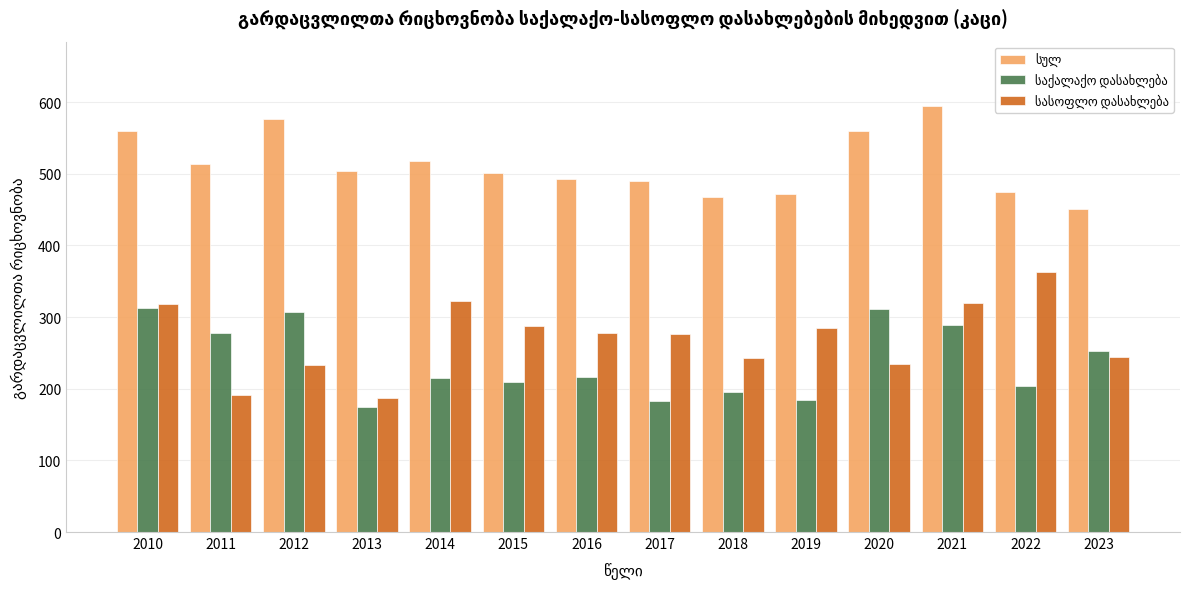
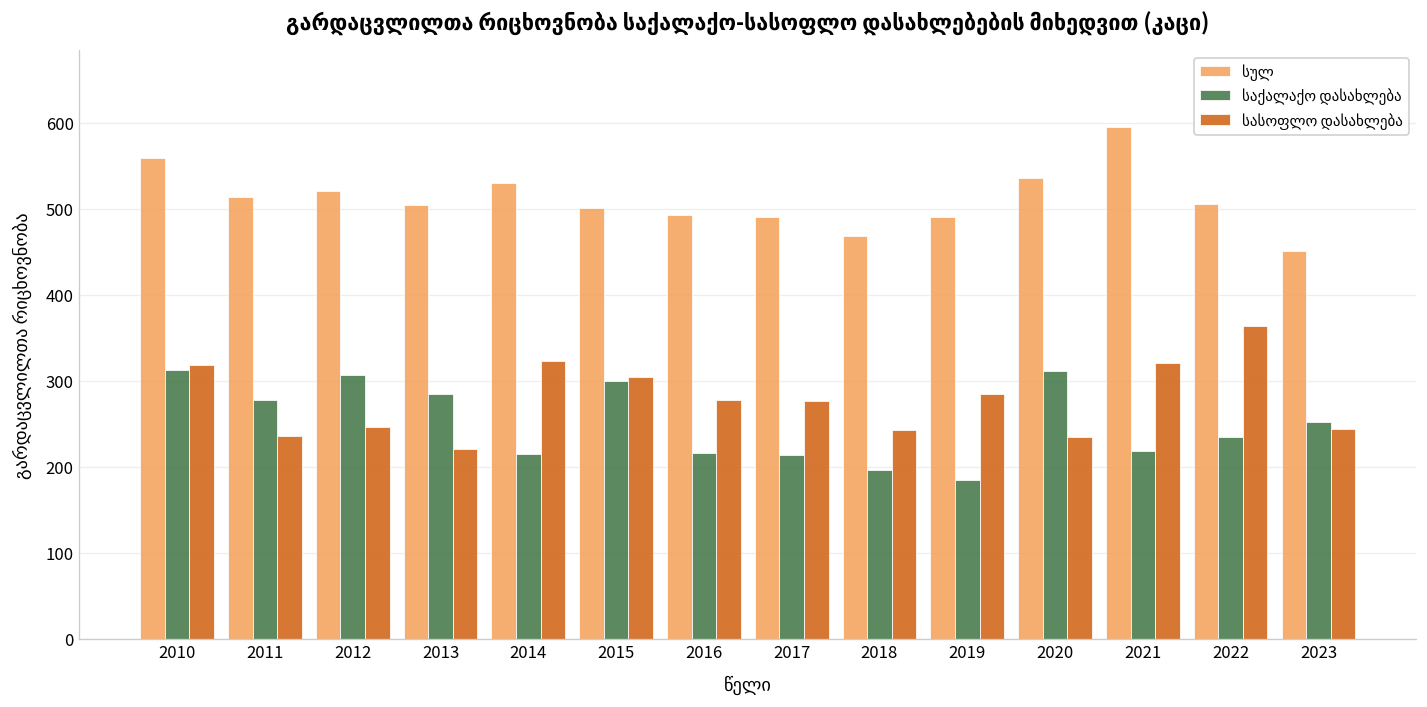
  {
    "სულ": {
      "2010": 560,
      "2011": 510,
-     "2012": 580,
+     "2012": 520,
      "2013": 500,
-     "2014": 520,
+     "2014": 530,
      "2015": 500,
      "2016": 490,
      "2017": 490,
      "2018": 470,
-     "2019": 470,
-     "2020": 560,
+     "2019": 490,
+     "2020": 540,
      "2021": 600,
-     "2022": 480,
+     "2022": 510,
      "2023": 450
    },
    "საქალაქო დასახლება": {
      "2010": 310,
      "2011": 280,
      "2012": 310,
-     "2013": 180,
+     "2013": 280,
      "2014": 220,
-     "2015": 210,
+     "2015": 300,
      "2016": 220,
-     "2017": 180,
+     "2017": 210,
      "2018": 200,
      "2019": 180,
      "2020": 310,
-     "2021": 290,
-     "2022": 200,
+     "2021": 220,
+     "2022": 230,
      "2023": 250
    },
    "სასოფლო დასახლება": {
      "2010": 320,
-     "2011": 190,
-     "2012": 230,
-     "2013": 190,
+     "2011": 240,
+     "2012": 250,
+     "2013": 220,
      "2014": 320,
-     "2015": 290,
+     "2015": 300,
      "2016": 280,
      "2017": 280,
      "2018": 240,
      "2019": 280,
      "2020": 230,
      "2021": 320,
      "2022": 360,
      "2023": 240
    }
  }
